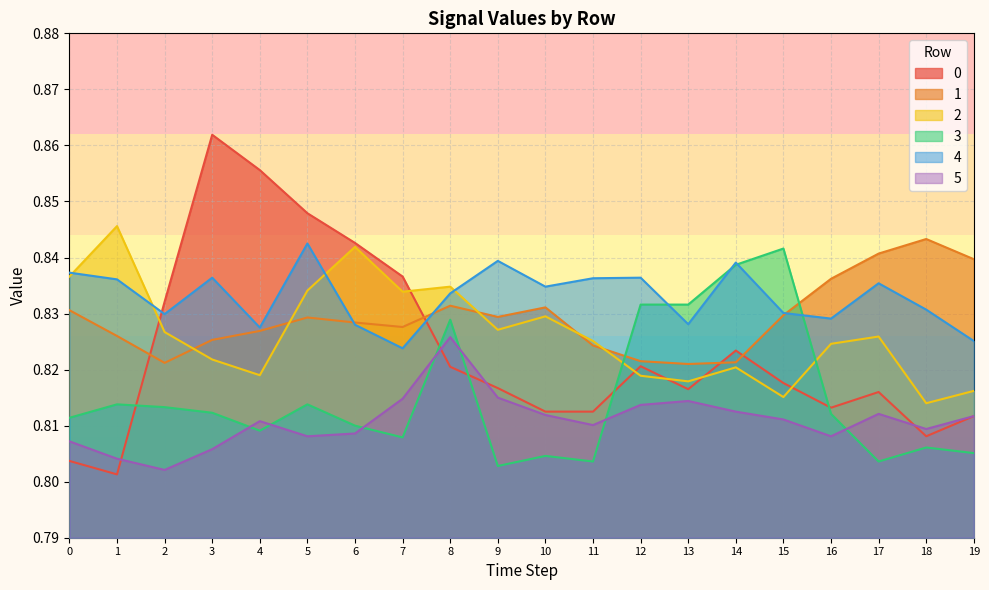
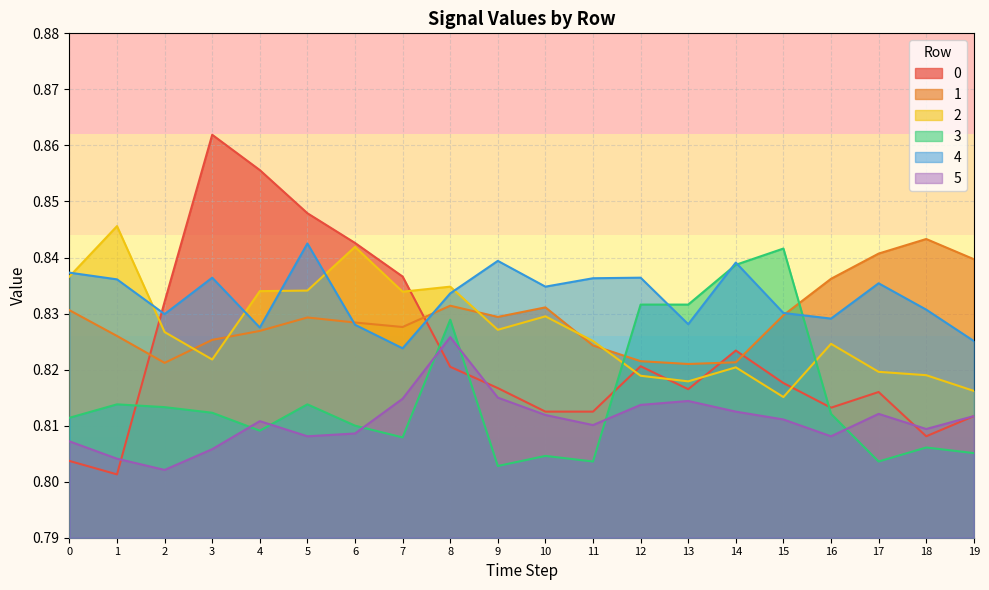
  {
    "2": {
      "0": 0.837,
      "1": 0.846,
      "2": 0.827,
      "3": 0.822,
-     "4": 0.819,
+     "4": 0.834,
      "5": 0.834,
      "6": 0.842,
      "7": 0.834,
      "8": 0.835,
      "9": 0.827,
      "10": 0.830,
      "11": 0.825,
      "12": 0.819,
      "13": 0.818,
      "14": 0.820,
      "15": 0.815,
      "16": 0.825,
-     "17": 0.826,
-     "18": 0.814,
+     "17": 0.820,
+     "18": 0.819,
      "19": 0.816
    },
    "3": {
      "0": 0.811,
      "1": 0.814,
      "2": 0.813,
      "3": 0.812,
      "4": 0.809,
      "5": 0.814,
      "6": 0.810,
      "7": 0.808,
      "8": 0.829,
      "9": 0.803,
      "10": 0.805,
      "11": 0.804,
      "12": 0.832,
      "13": 0.832,
      "15": 0.842,
      "16": 0.812,
      "17": 0.804,
      "18": 0.806,
      "19": 0.805
    },
    "4": {
      "0": 0.837,
      "1": 0.836,
      "2": 0.830,
      "3": 0.836,
      "4": 0.828,
      "5": 0.843,
      "7": 0.824,
      "8": 0.834,
      "9": 0.839,
      "10": 0.835,
      "11": 0.836,
      "12": 0.836,
      "13": 0.828,
      "16": 0.829,
      "17": 0.835,
      "18": 0.831,
      "19": 0.825
    },
    "5": {
      "0": 0.807,
      "1": 0.804,
      "2": 0.802,
      "3": 0.806,
      "4": 0.811,
      "5": 0.808,
      "6": 0.809,
      "7": 0.815,
      "8": 0.826,
      "9": 0.815,
      "10": 0.812,
      "11": 0.810,
      "12": 0.814,
      "13": 0.814,
      "14": 0.813,
      "15": 0.811,
      "16": 0.808,
      "17": 0.812,
      "18": 0.809
    }
  }
